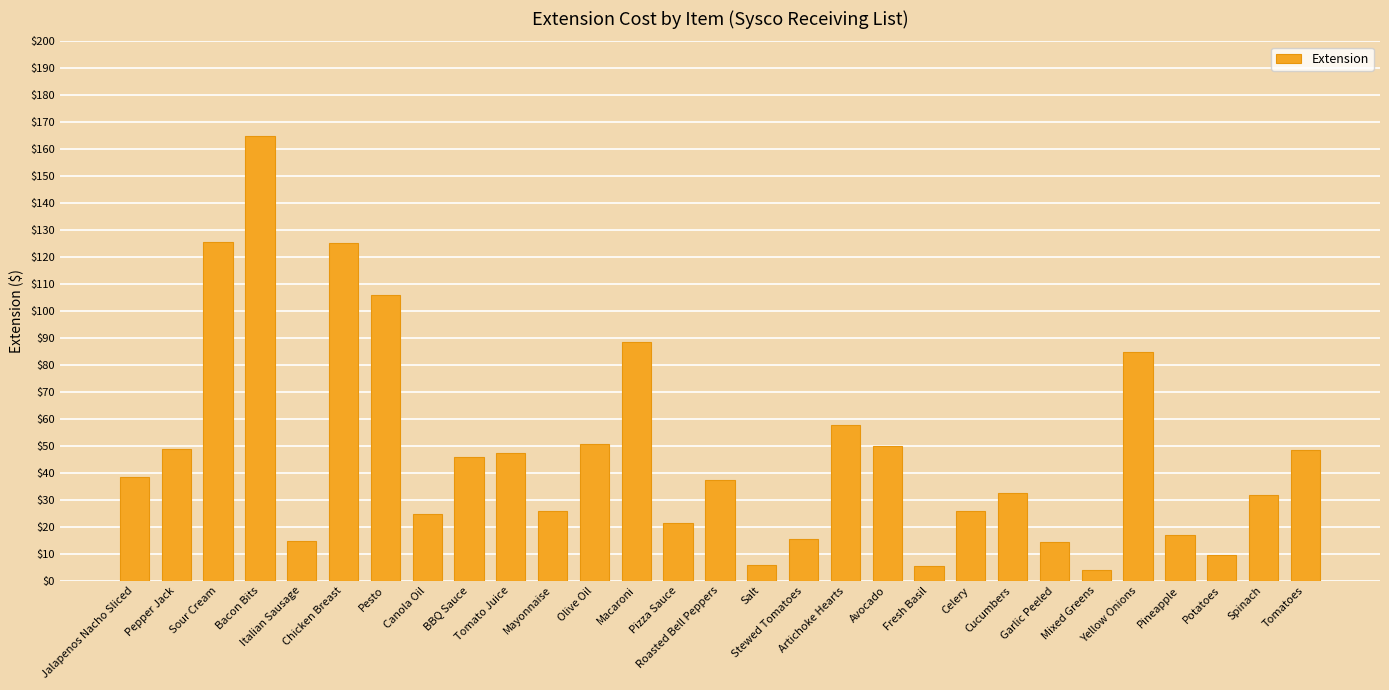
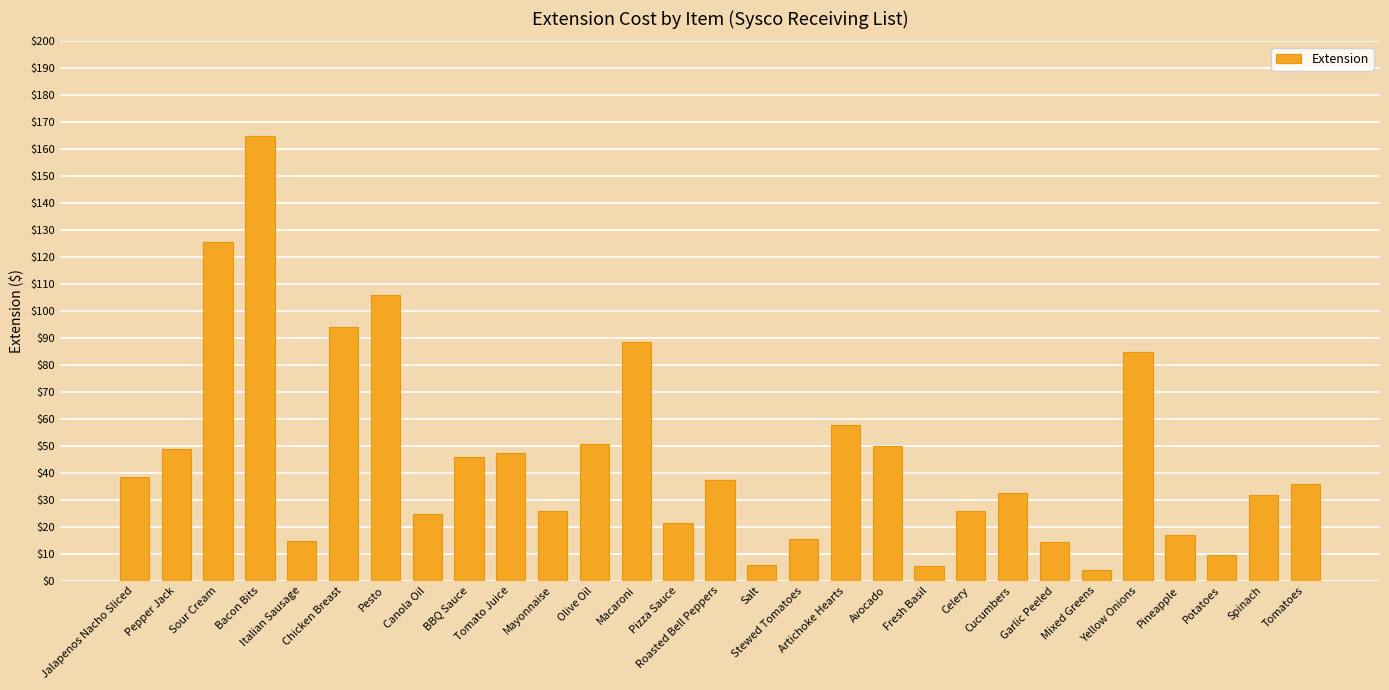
  {
    "Jalapenos Nacho Sliced": "$39",
    "Pepper Jack": "$49",
    "Sour Cream": "$126",
    "Bacon Bits": "$165",
    "Italian Sausage": "$15",
-   "Chicken Breast": "$125",
+   "Chicken Breast": "$94",
    "Pesto": "$106",
    "Canola Oil": "$25",
    "BBQ Sauce": "$46",
    "Tomato Juice": "$47",
    "Mayonnaise": "$26",
    "Olive Oil": "$51",
    "Macaroni": "$89",
    "Pizza Sauce": "$21",
    "Roasted Bell Peppers": "$37",
    "Salt": "$6",
    "Stewed Tomatoes": "$15",
    "Artichoke Hearts": "$58",
    "Avocado": "$50",
    "Fresh Basil": "$5",
    "Celery": "$26",
    "Cucumbers": "$32",
    "Garlic Peeled": "$14",
    "Mixed Greens": "$4",
    "Yellow Onions": "$85",
    "Pineapple": "$17",
    "Potatoes": "$10",
    "Spinach": "$32",
-   "Tomatoes": "$48"
+   "Tomatoes": "$36"
  }
